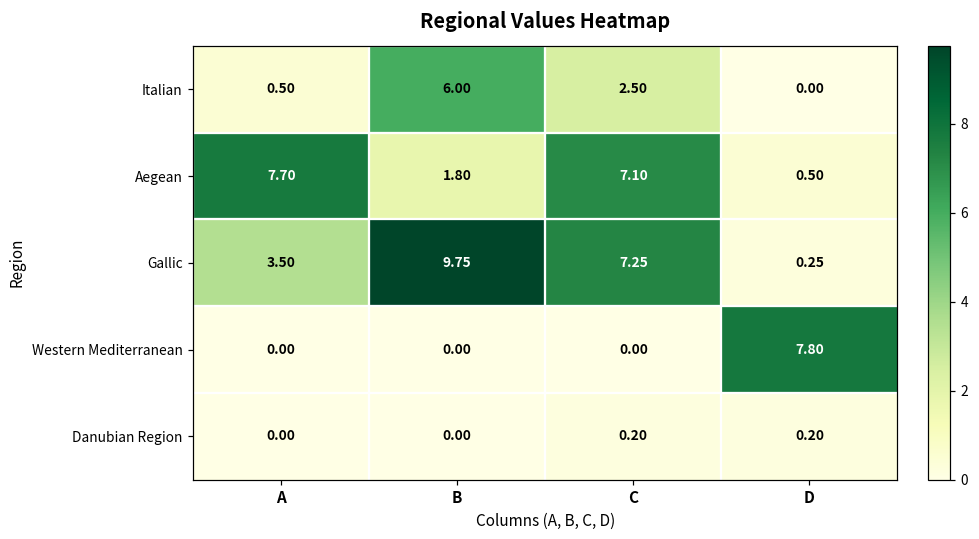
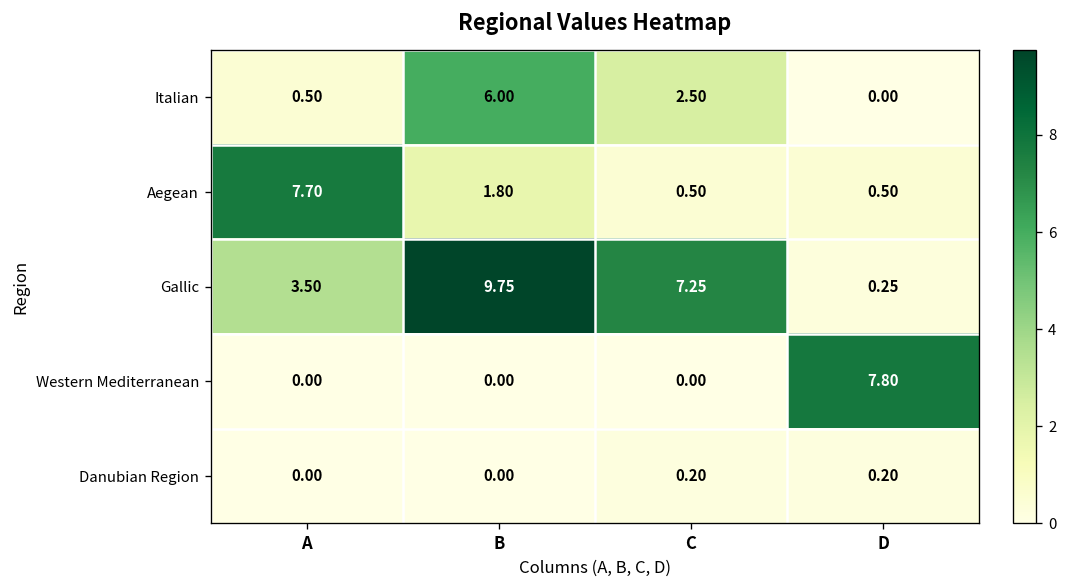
  {
    "Italian": {
      "A": 0.50,
      "B": 6.00,
      "C": 2.50,
      "D": 0.00
    },
    "Aegean": {
      "A": 7.70,
      "B": 1.80,
-     "C": 7.10,
+     "C": 0.50,
      "D": 0.50
    },
    "Gallic": {
      "A": 3.50,
      "B": 9.75,
      "C": 7.25,
      "D": 0.25
    },
    "Western Mediterranean": {
      "A": 0.00,
      "B": 0.00,
      "C": 0.00,
      "D": 7.80
    },
    "Danubian Region": {
      "A": 0.00,
      "B": 0.00,
      "C": 0.20,
      "D": 0.20
    }
  }
